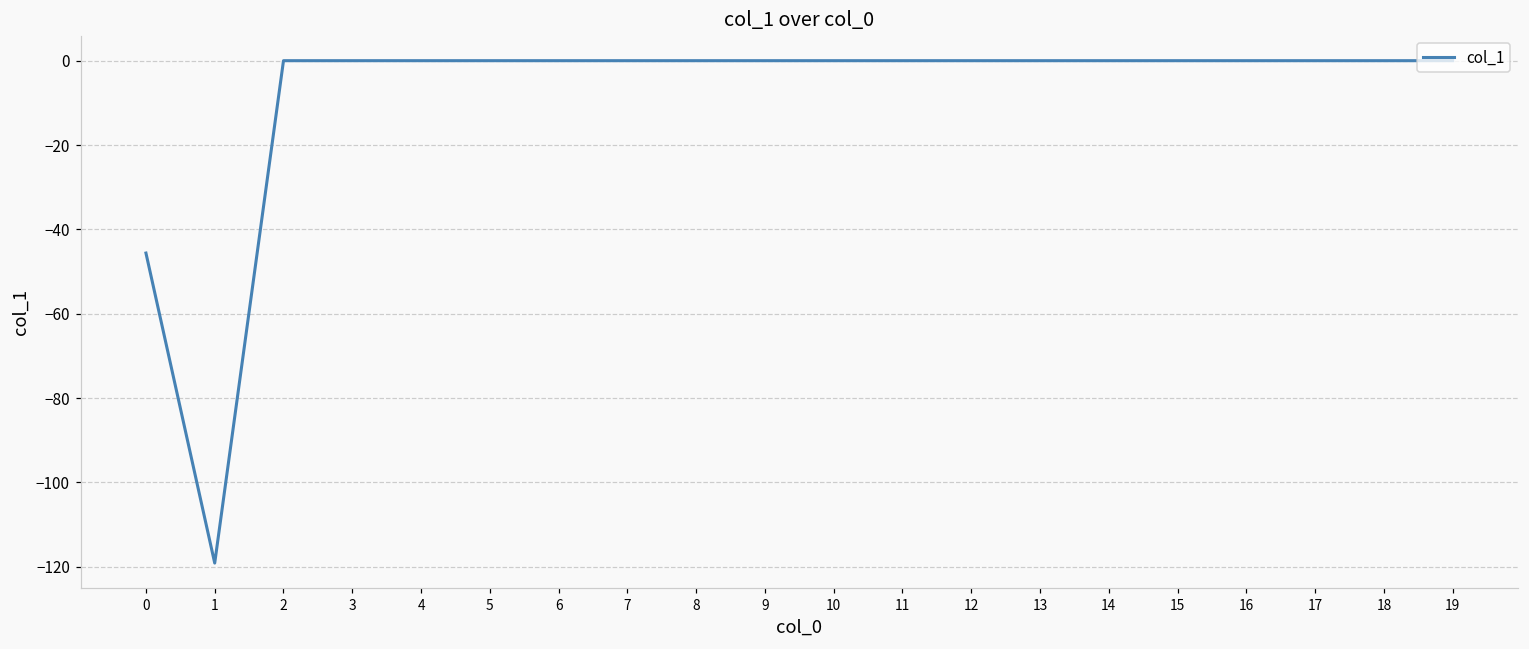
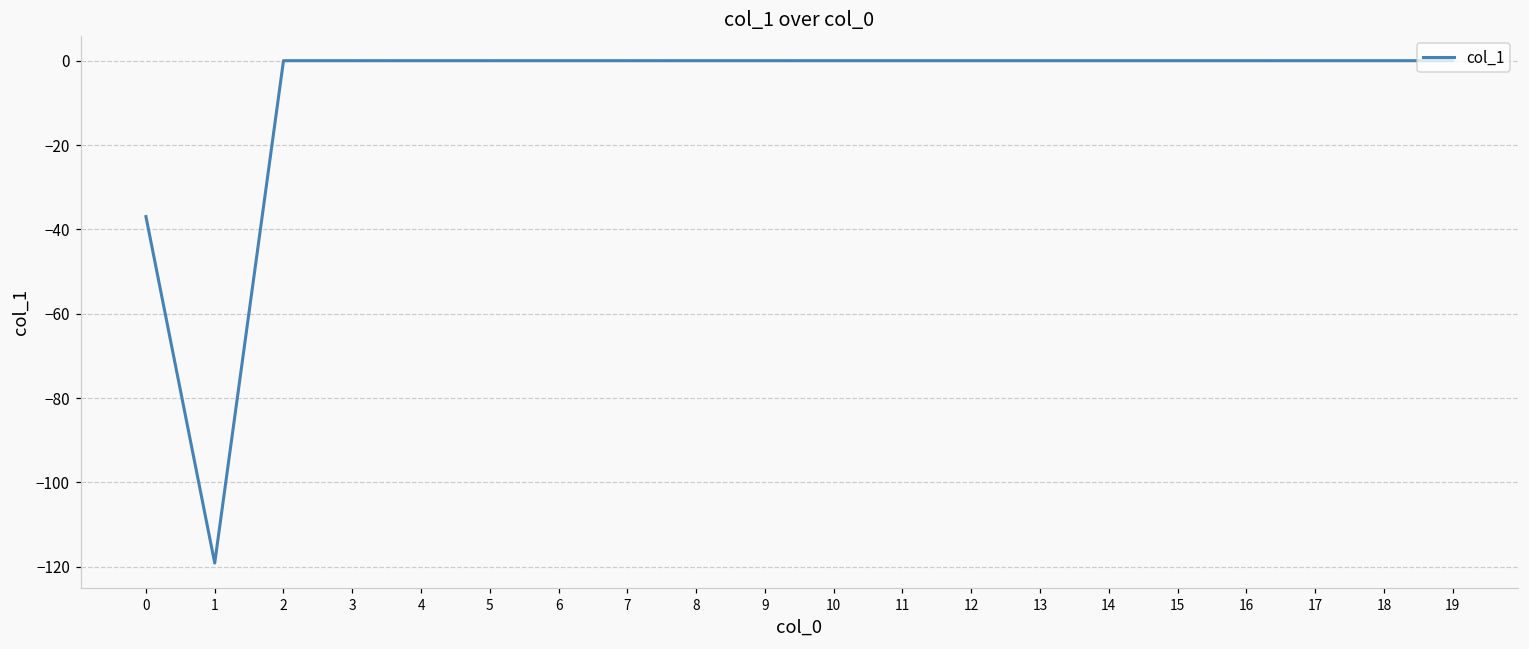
  {
-   "0": -46,
+   "0": -37,
    "1": -119,
    "2": 0,
    "3": 0,
    "4": 0,
    "5": 0,
    "6": 0,
    "7": 0,
    "8": 0,
    "9": 0,
    "10": 0,
    "11": 0,
    "12": 0,
    "13": 0,
    "14": 0,
    "15": 0,
    "16": 0,
    "17": 0,
    "18": 0
  }
